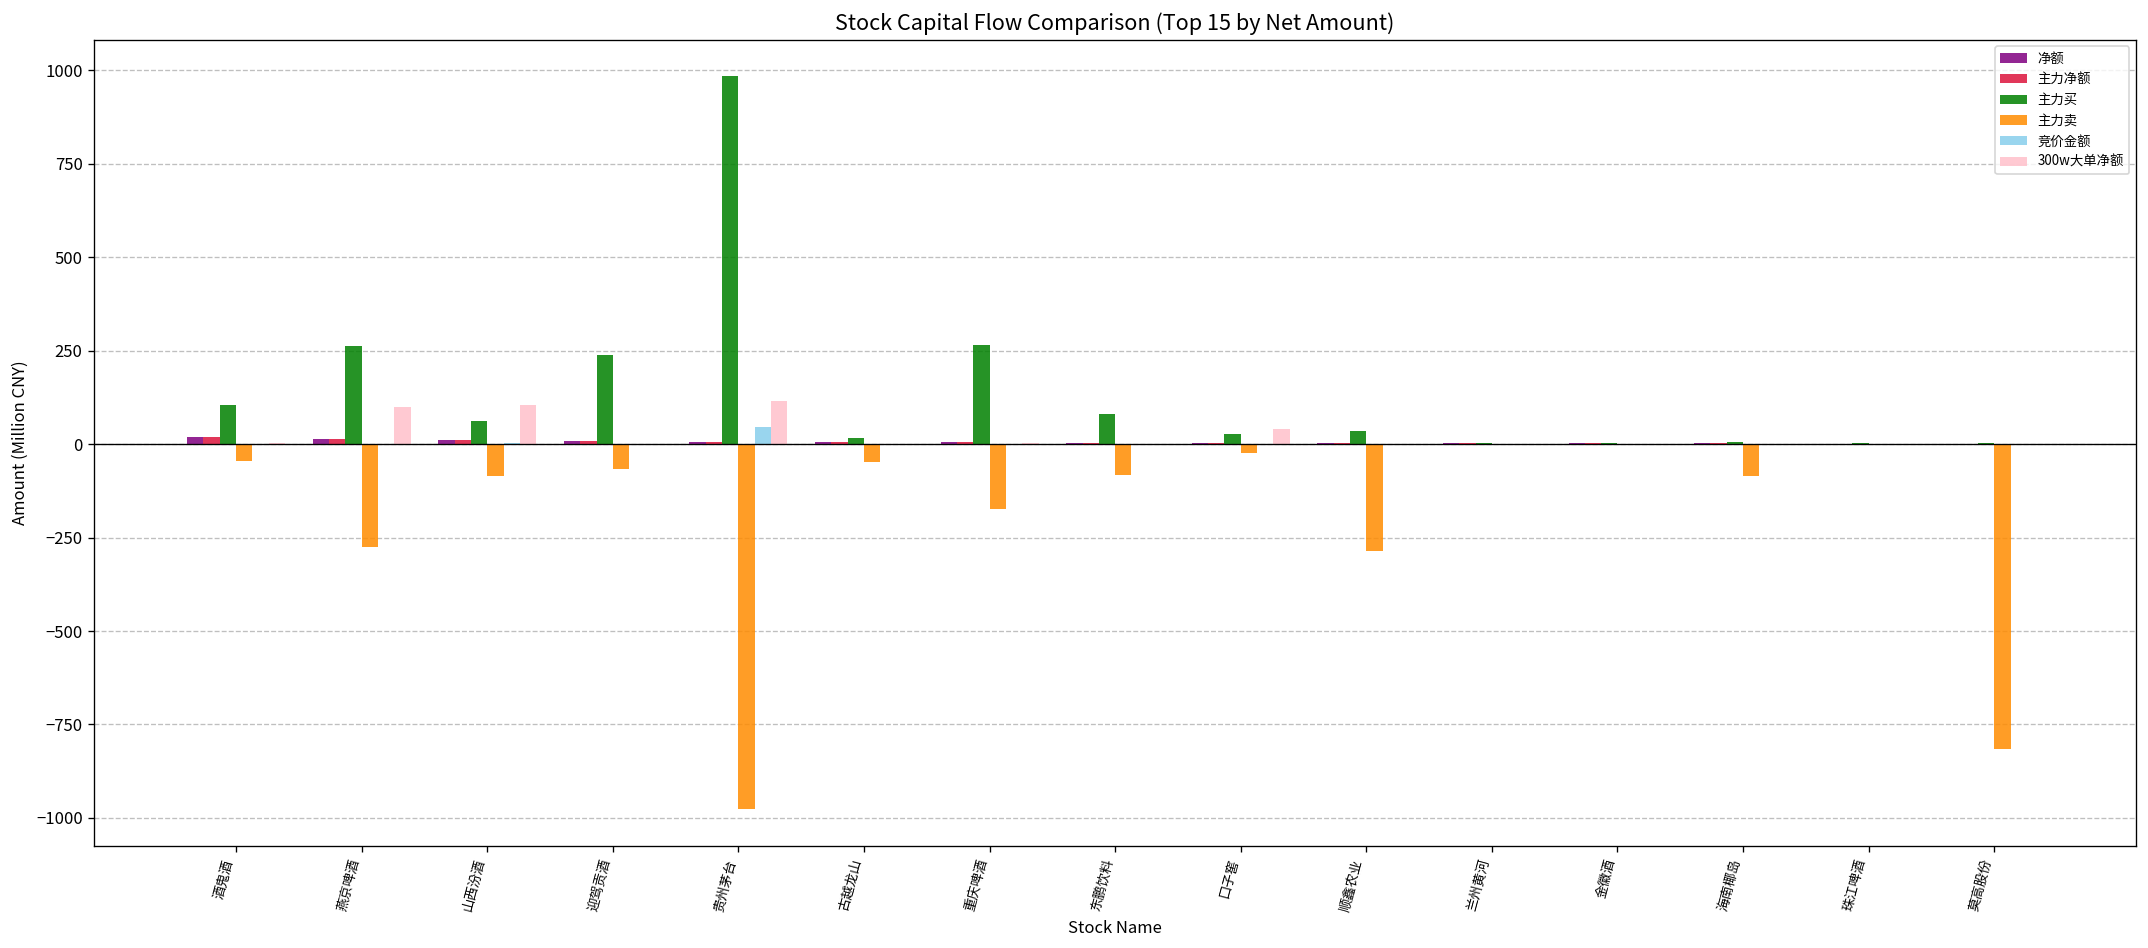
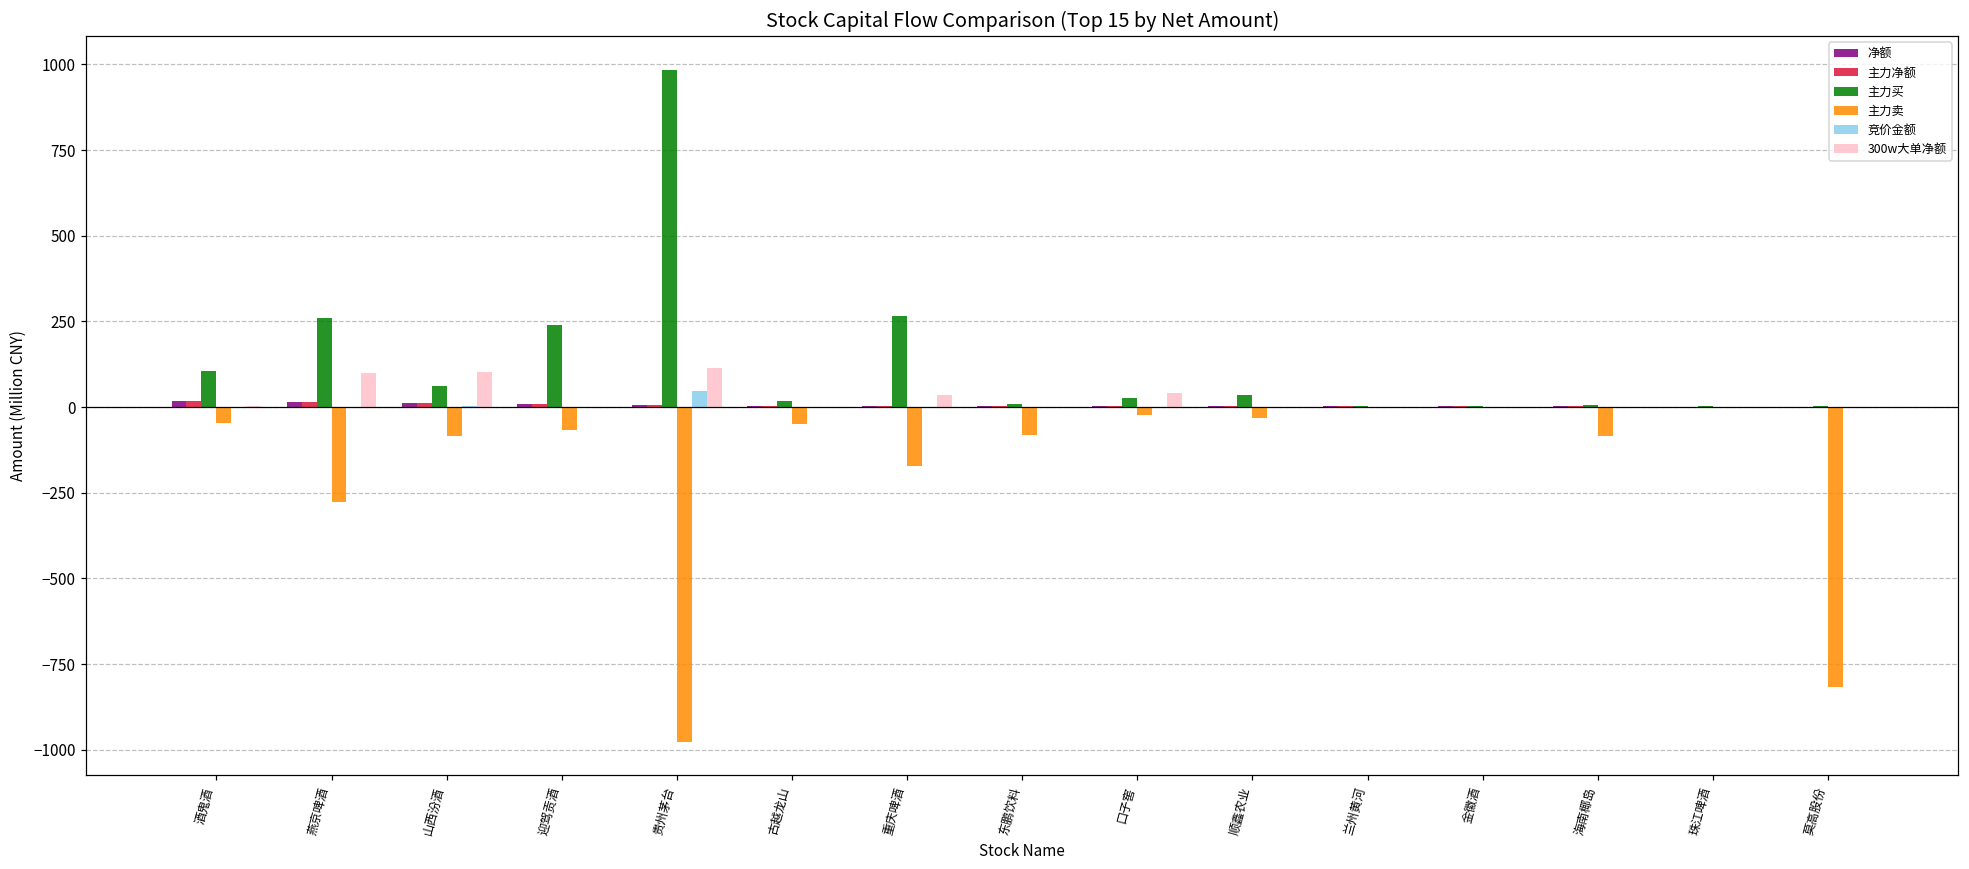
  {
    "净额": {
      "酒鬼酒": 20,
      "燕京啤酒": 10,
      "山西汾酒": 10
    },
    "主力净额": {
      "酒鬼酒": 20,
      "燕京啤酒": 10,
      "山西汾酒": 10
    },
    "主力买": {
      "酒鬼酒": 110,
      "燕京啤酒": 260,
      "山西汾酒": 60,
      "迎驾贡酒": 240,
      "贵州茅台": 980,
      "古越龙山": 20,
      "重庆啤酒": 260,
-     "东鹏饮料": 80,
+     "东鹏饮料": 10,
      "口子窖": 30,
      "顺鑫农业": 30
    },
    "主力卖": {
      "酒鬼酒": -50,
      "燕京啤酒": -280,
      "山西汾酒": -80,
      "迎驾贡酒": -70,
      "贵州茅台": -980,
      "古越龙山": -50,
      "重庆啤酒": -170,
      "东鹏饮料": -80,
      "口子窖": -20,
-     "顺鑫农业": -290,
+     "顺鑫农业": -30,
      "海南椰岛": -90,
      "莫高股份": -820
    },
    "竞价金额": {
      "贵州茅台": 50
    },
    "300w大单净额": {
      "燕京啤酒": 100,
      "山西汾酒": 100,
      "贵州茅台": 110,
      "古越龙山": 0,
-     "重庆啤酒": 0,
+     "重庆啤酒": 40,
      "东鹏饮料": 0,
      "口子窖": 40,
      "顺鑫农业": 0,
      "兰州黄河": 0,
      "金徽酒": 0,
      "海南椰岛": 0,
      "珠江啤酒": 0,
      "莫高股份": 0
    }
  }
